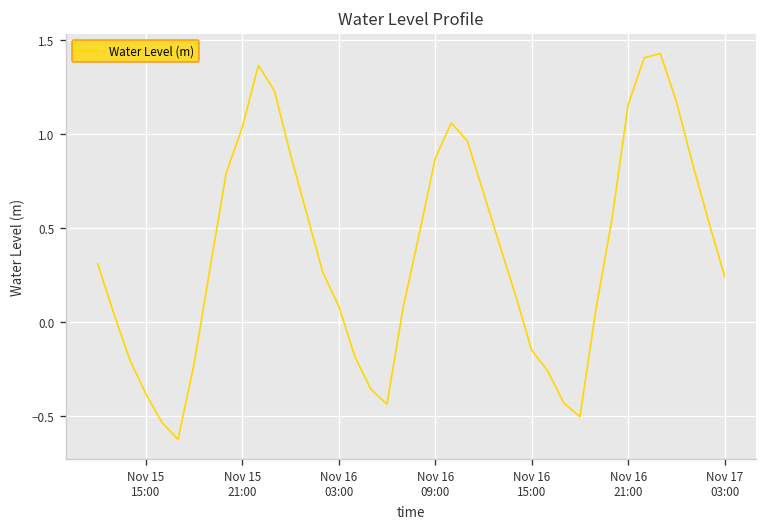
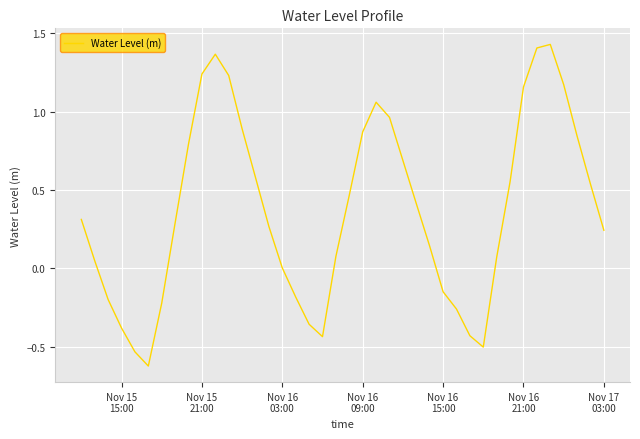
  {
    "Nov 15 15:00": -0.38,
-   "Nov 15 21:00": 1.04,
-   "Nov 16 03:00": 0.09,
+   "Nov 15 21:00": 1.24,
+   "Nov 16 03:00": 0.00,
    "Nov 16 09:00": 0.87,
    "Nov 16 15:00": -0.15,
    "Nov 16 21:00": 1.16,
    "Nov 17 03:00": 0.24
  }
